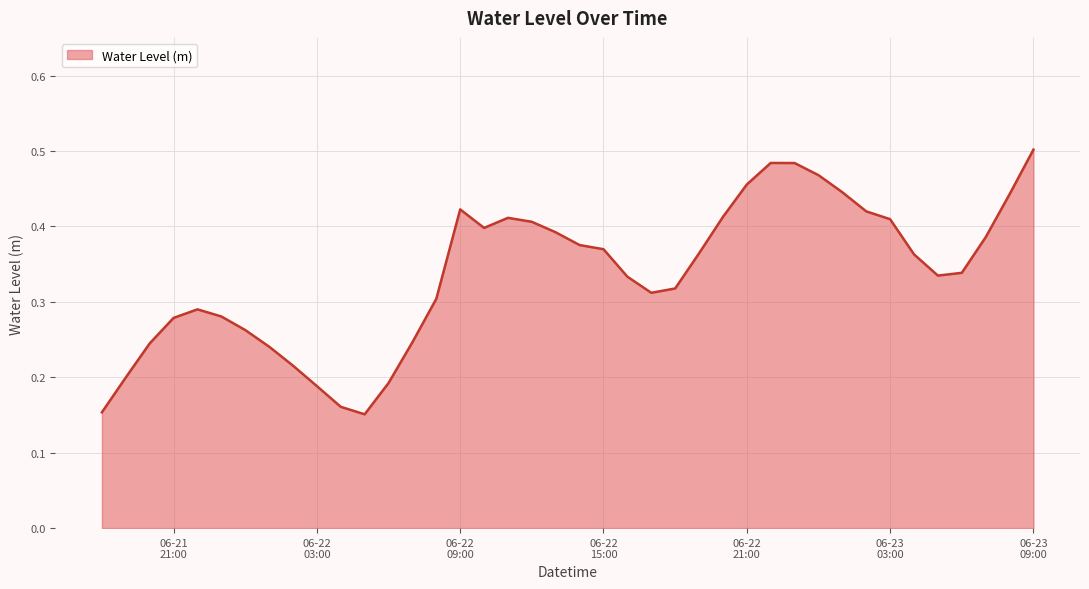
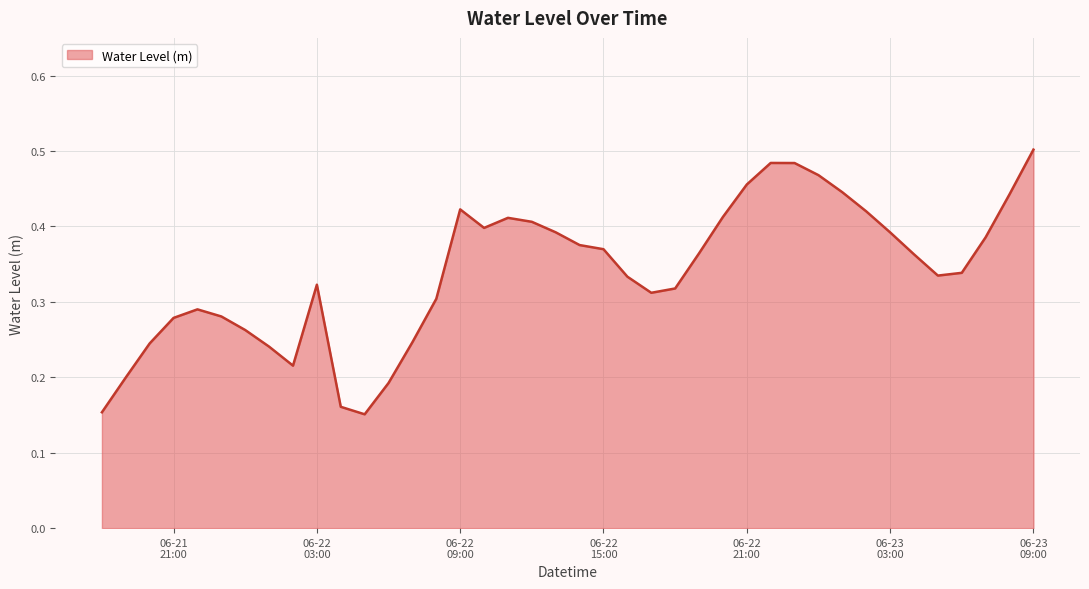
  {
    "06-21 21:00": 0.28,
-   "06-22 03:00": 0.19,
+   "06-22 03:00": 0.32,
    "06-22 09:00": 0.42,
    "06-22 15:00": 0.37,
    "06-22 21:00": 0.46,
-   "06-23 03:00": 0.41,
+   "06-23 03:00": 0.39,
    "06-23 09:00": 0.50
  }
